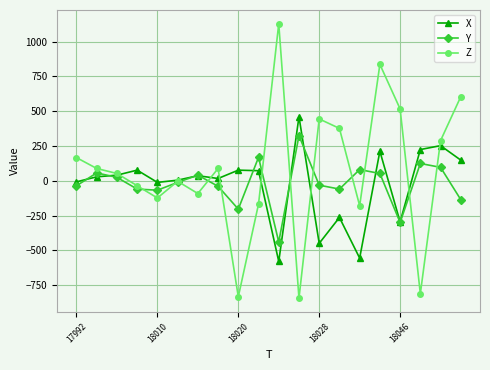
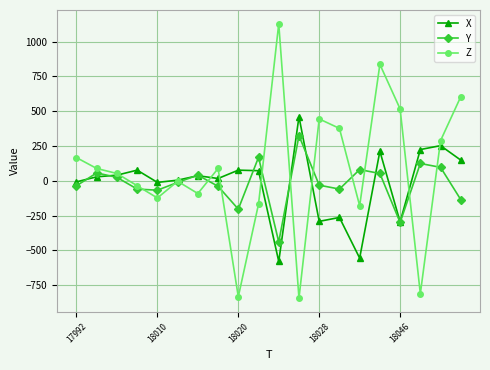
  {
    "X": {
      "17992": -10,
      "18010": -10,
      "18020": 80,
-     "18028": -450
+     "18028": -290
    },
    "Y": {
      "17992": -40,
      "18010": -70,
      "18020": -200,
      "18028": -30
    },
    "Z": {
      "17992": 170,
      "18010": -120,
      "18020": -830,
      "18028": 440,
      "18046": 520
    }
  }
